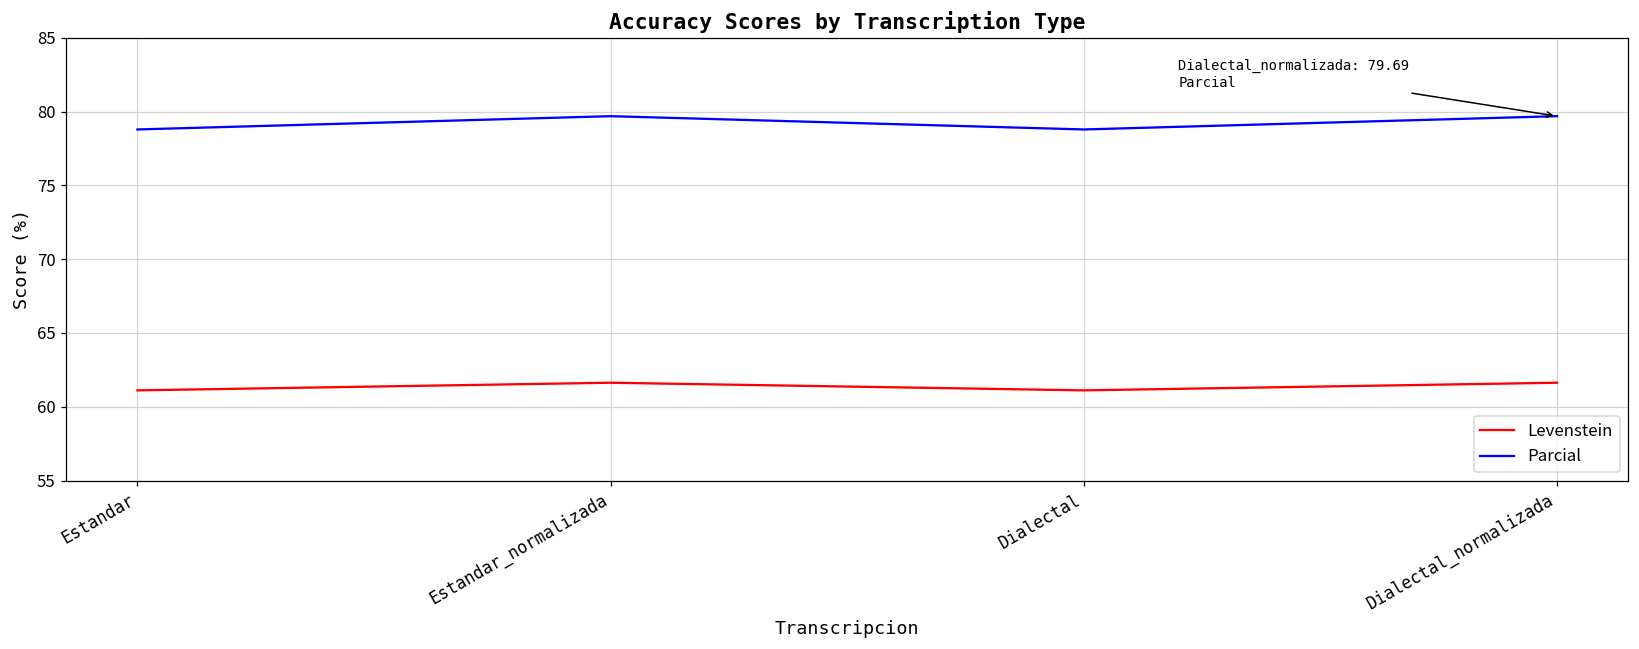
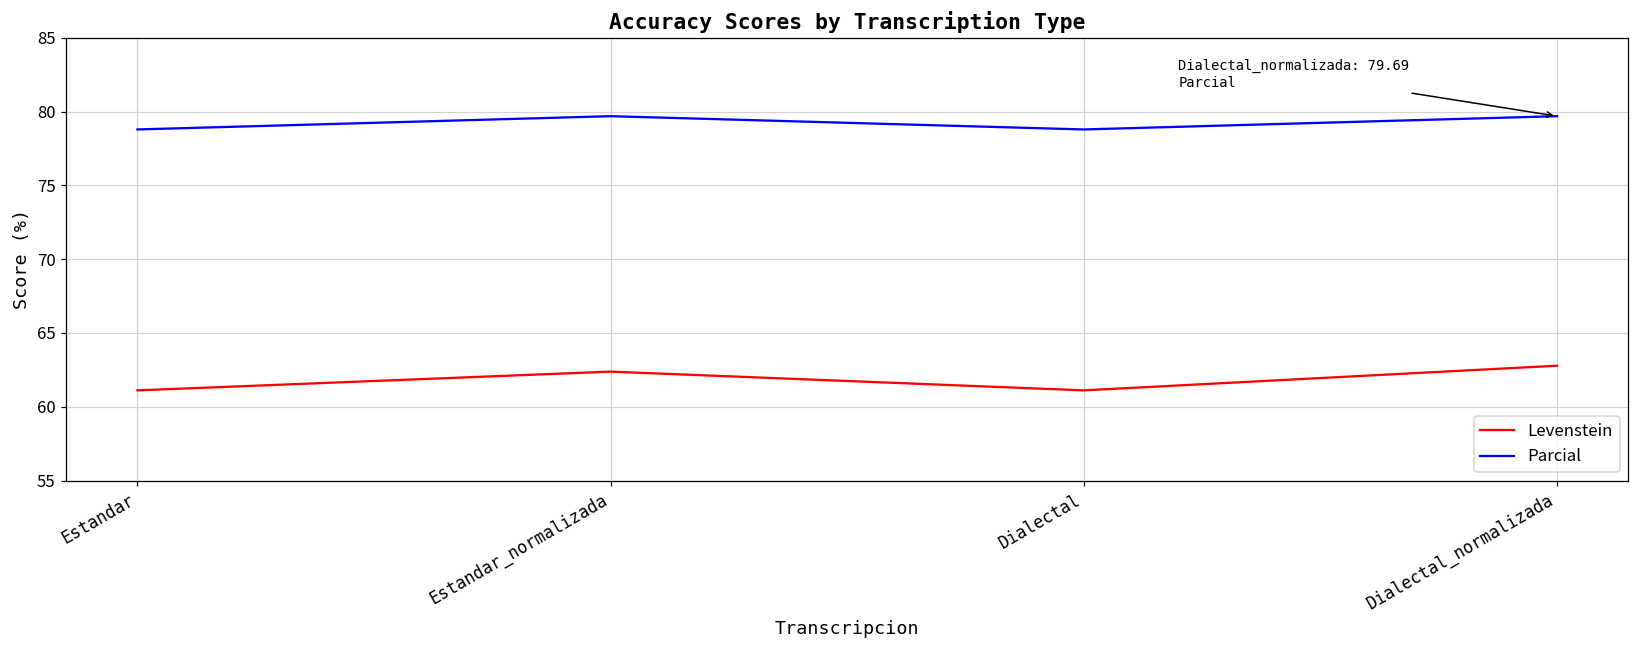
  {
    "Levenstein": {
      "Estandar": 61.1,
-     "Estandar_normalizada": 61.6,
+     "Estandar_normalizada": 62.4,
      "Dialectal": 61.1,
-     "Dialectal_normalizada": 61.6
+     "Dialectal_normalizada": 62.8
    },
    "Parcial": {
      "Dialectal_normalizada": 79.69
    }
  }
